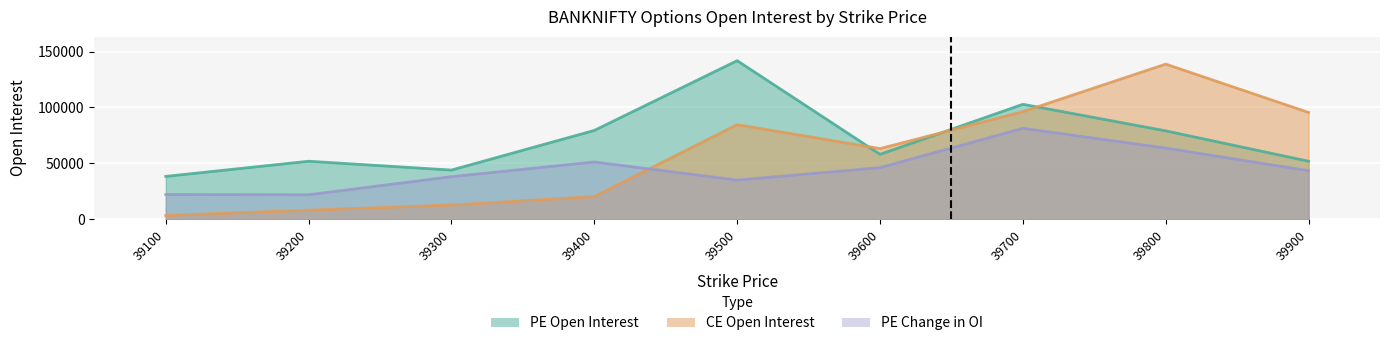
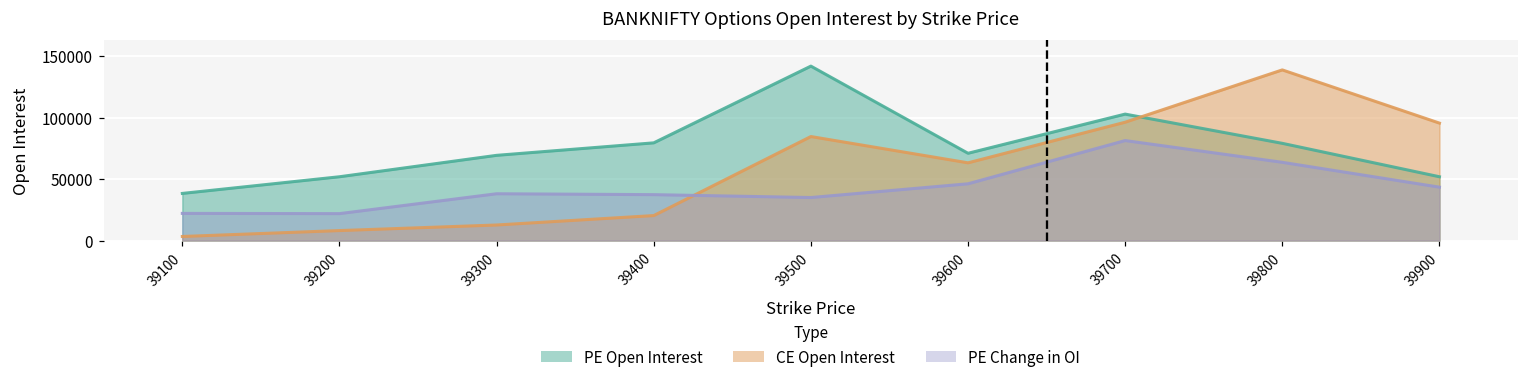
  {
    "PE Open Interest": {
      "39100": 38000,
      "39200": 52000,
-     "39300": 44000,
+     "39300": 69000,
      "39400": 79000,
      "39500": 142000,
-     "39600": 58000,
+     "39600": 71000,
      "39700": 103000,
      "39800": 79000,
      "39900": 52000
    },
    "CE Open Interest": {
      "39100": 3000,
      "39200": 8000,
      "39300": 13000,
      "39400": 20000,
      "39500": 85000,
      "39600": 63000,
      "39700": 96000,
      "39800": 139000,
      "39900": 96000
    },
    "PE Change in OI": {
      "39100": 22000,
      "39200": 22000,
      "39300": 38000,
-     "39400": 51000,
+     "39400": 37000,
      "39500": 35000,
      "39600": 46000,
      "39700": 81000,
      "39800": 64000,
      "39900": 43000
    }
  }
